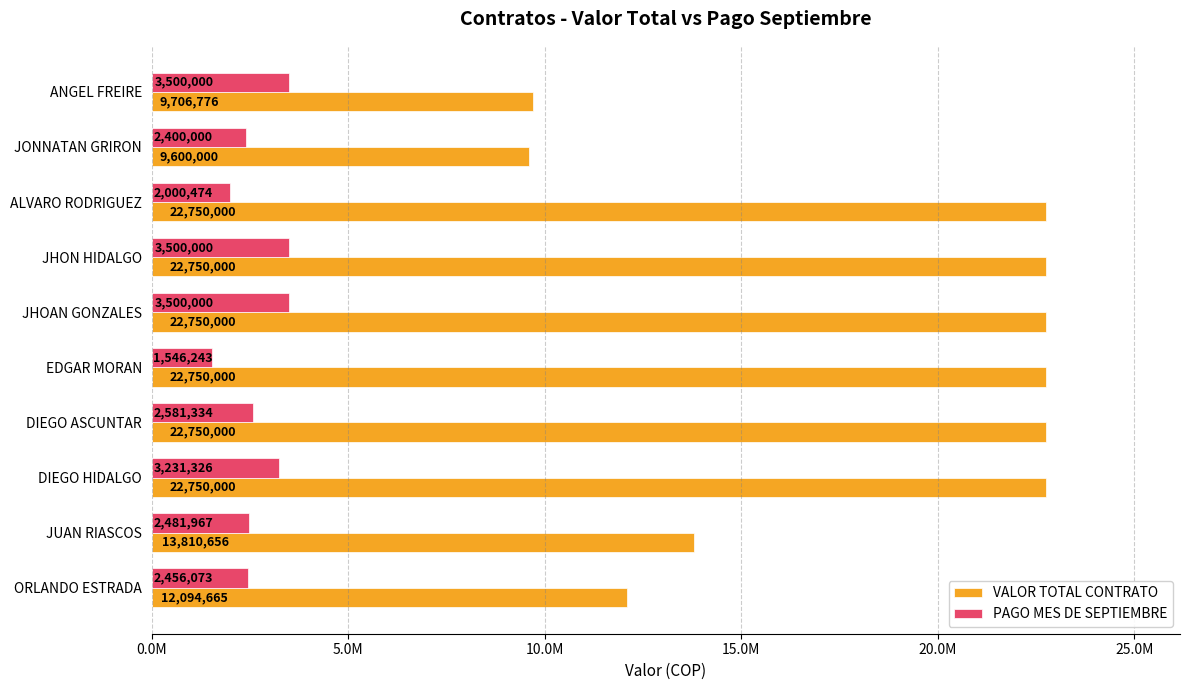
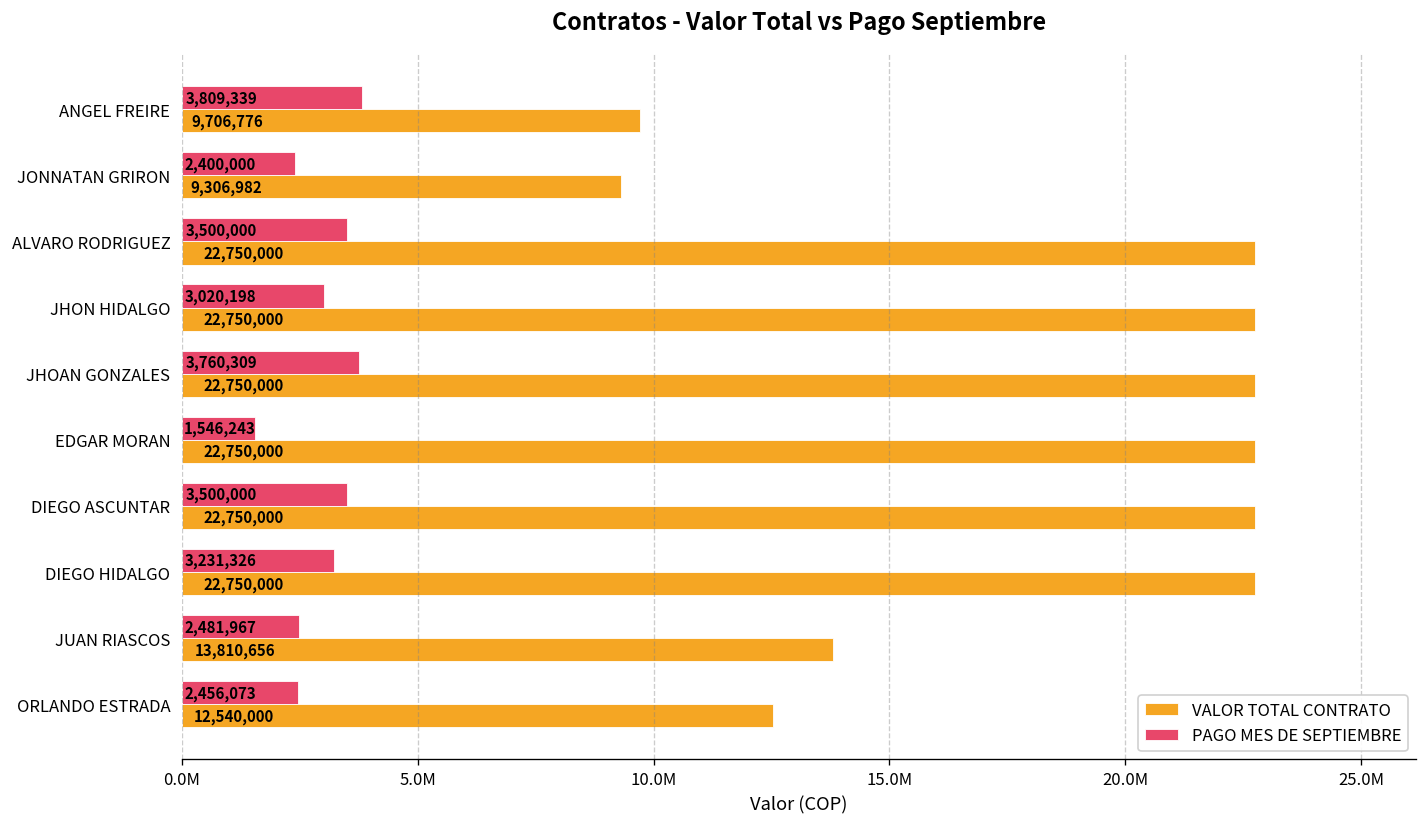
  {
    "VALOR TOTAL CONTRATO": {
      "ANGEL FREIRE": "9,706,776",
-     "JONNATAN GRIRON": "9,600,000",
+     "JONNATAN GRIRON": "9,306,982",
      "ALVARO RODRIGUEZ": "22,750,000",
      "JHON HIDALGO": "22,750,000",
      "JHOAN GONZALES": "22,750,000",
      "EDGAR MORAN": "22,750,000",
      "DIEGO ASCUNTAR": "22,750,000",
      "DIEGO HIDALGO": "22,750,000",
      "JUAN RIASCOS": "13,810,656",
-     "ORLANDO ESTRADA": "12,094,665"
+     "ORLANDO ESTRADA": "12,540,000"
    },
    "PAGO MES DE SEPTIEMBRE": {
-     "ANGEL FREIRE": "3,500,000",
+     "ANGEL FREIRE": "3,809,339",
      "JONNATAN GRIRON": "2,400,000",
-     "ALVARO RODRIGUEZ": "2,000,474",
-     "JHON HIDALGO": "3,500,000",
-     "JHOAN GONZALES": "3,500,000",
+     "ALVARO RODRIGUEZ": "3,500,000",
+     "JHON HIDALGO": "3,020,198",
+     "JHOAN GONZALES": "3,760,309",
      "EDGAR MORAN": "1,546,243",
-     "DIEGO ASCUNTAR": "2,581,334",
+     "DIEGO ASCUNTAR": "3,500,000",
      "DIEGO HIDALGO": "3,231,326",
      "JUAN RIASCOS": "2,481,967",
      "ORLANDO ESTRADA": "2,456,073"
    }
  }
